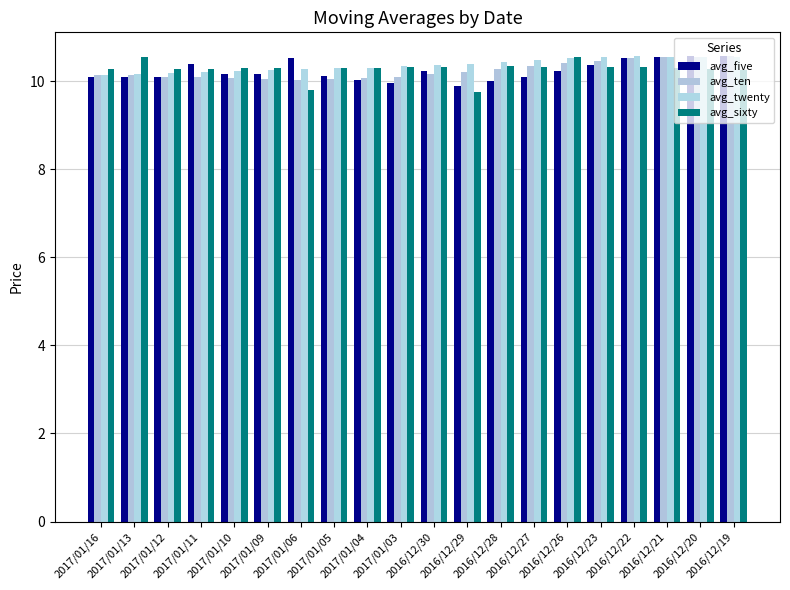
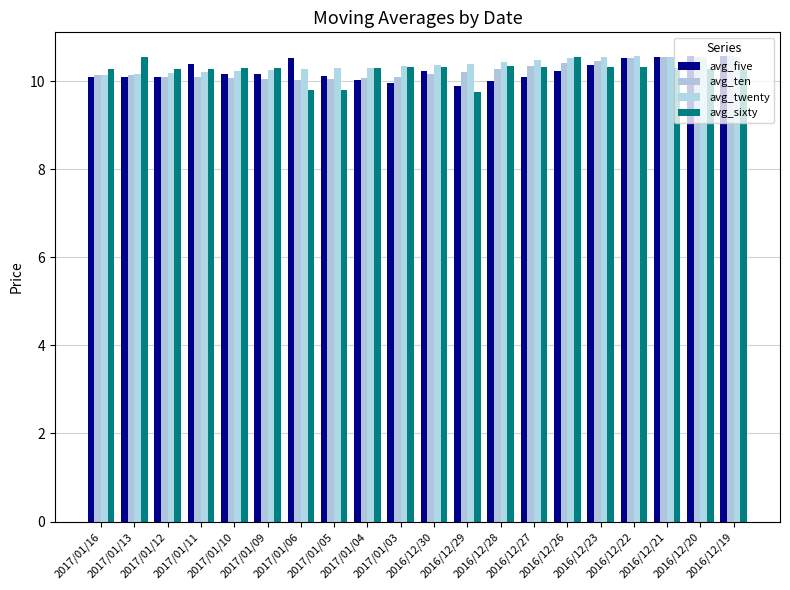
  {
    "avg_five": {
      "2017/01/16": 10.1,
      "2017/01/13": 10.1,
      "2017/01/12": 10.1,
      "2017/01/11": 10.4,
      "2017/01/10": 10.2,
      "2017/01/09": 10.2,
      "2017/01/06": 10.5,
      "2017/01/05": 10.1,
      "2017/01/04": 10.0,
      "2017/01/03": 10.0,
      "2016/12/30": 10.2,
      "2016/12/29": 9.9,
      "2016/12/28": 10.0,
      "2016/12/27": 10.1,
      "2016/12/26": 10.2,
      "2016/12/23": 10.4,
      "2016/12/22": 10.5,
      "2016/12/21": 10.6
    },
    "avg_sixty": {
      "2017/01/16": 10.3,
      "2017/01/13": 10.5,
      "2017/01/12": 10.3,
      "2017/01/11": 10.3,
      "2017/01/10": 10.3,
      "2017/01/09": 10.3,
      "2017/01/06": 9.8,
-     "2017/01/05": 10.3,
+     "2017/01/05": 9.8,
      "2017/01/04": 10.3,
      "2017/01/03": 10.3,
      "2016/12/30": 10.3,
      "2016/12/29": 9.8,
      "2016/12/28": 10.3,
      "2016/12/27": 10.3,
      "2016/12/26": 10.5,
      "2016/12/23": 10.3,
      "2016/12/22": 10.3
    }
  }
